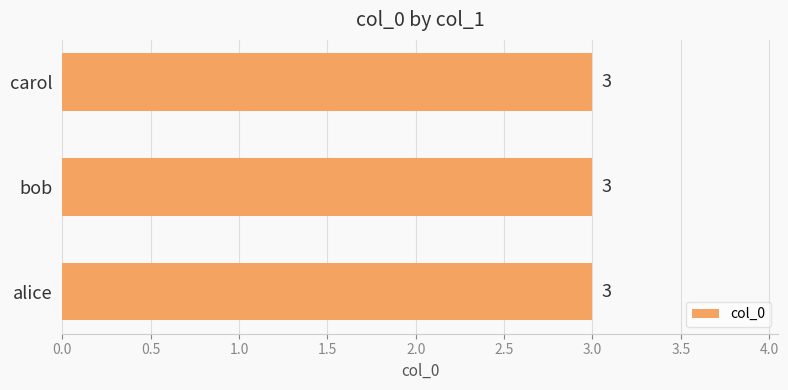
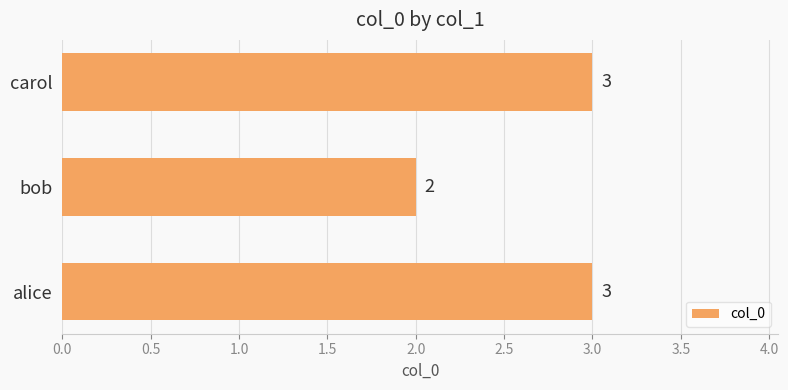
  {
    "carol": 3,
-   "bob": 3,
+   "bob": 2,
    "alice": 3
  }
